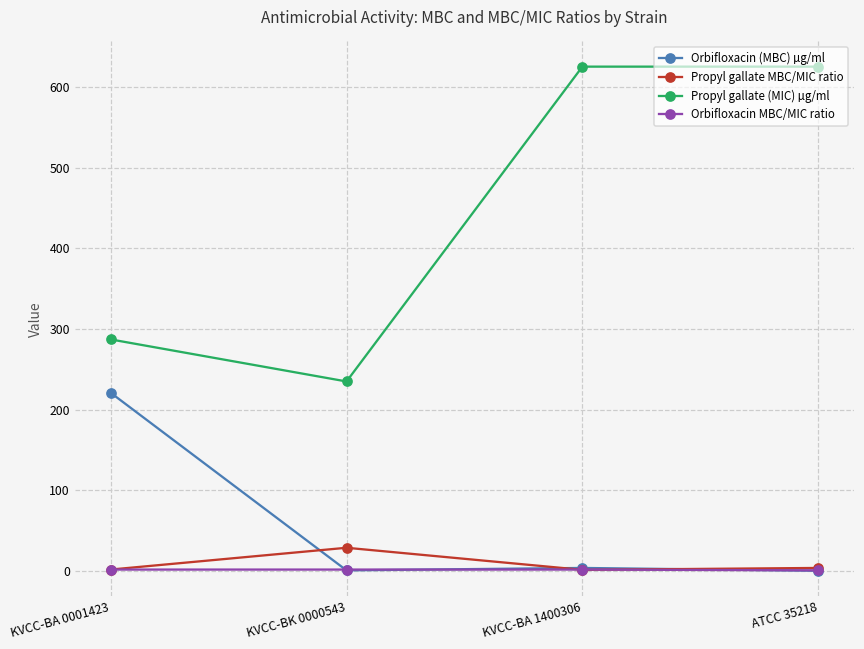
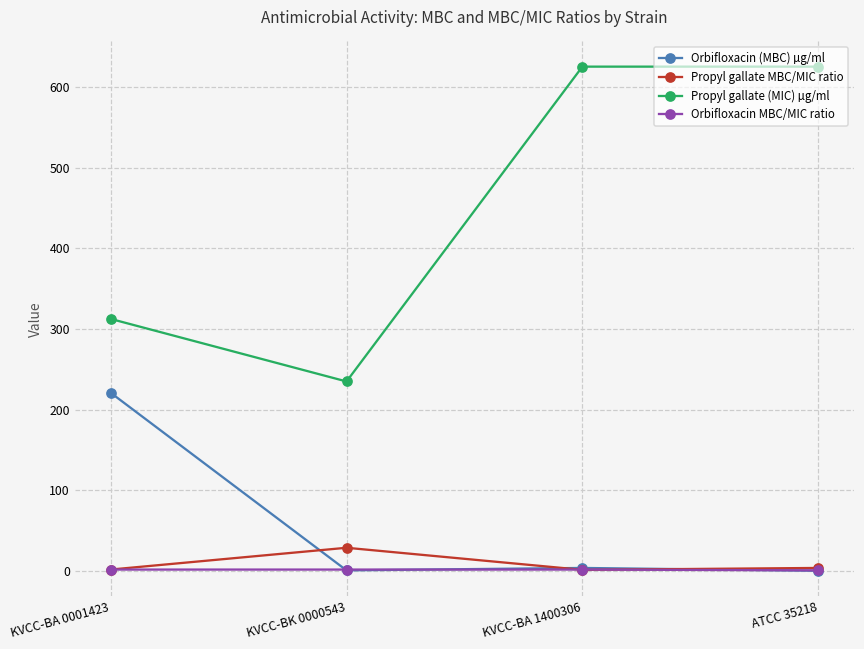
  {
    "Orbifloxacin (MBC) µg/ml": {
      "KVCC-BA 0001423": 220
    },
    "Propyl gallate MBC/MIC ratio": {
      "KVCC-BK 0000543": 30
    },
    "Propyl gallate (MIC) µg/ml": {
-     "KVCC-BA 0001423": 290,
+     "KVCC-BA 0001423": 310,
      "KVCC-BK 0000543": 240,
      "KVCC-BA 1400306": 630
    }
  }
